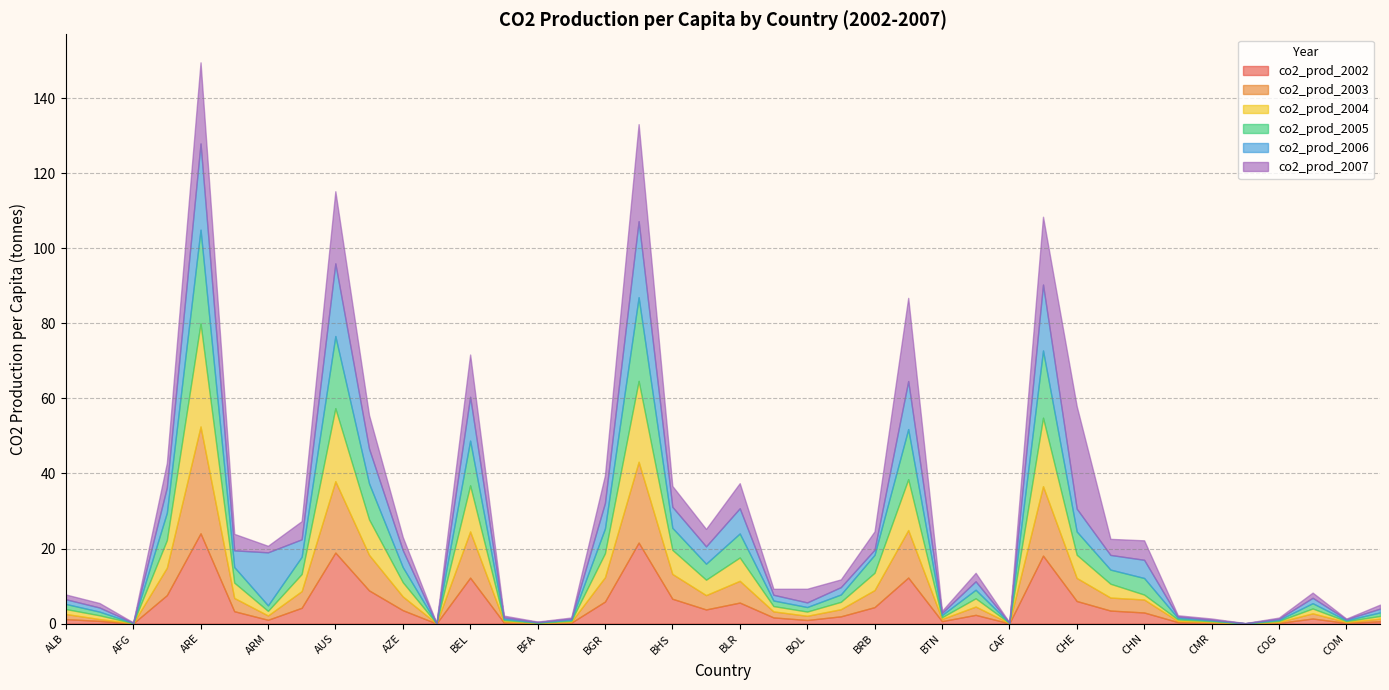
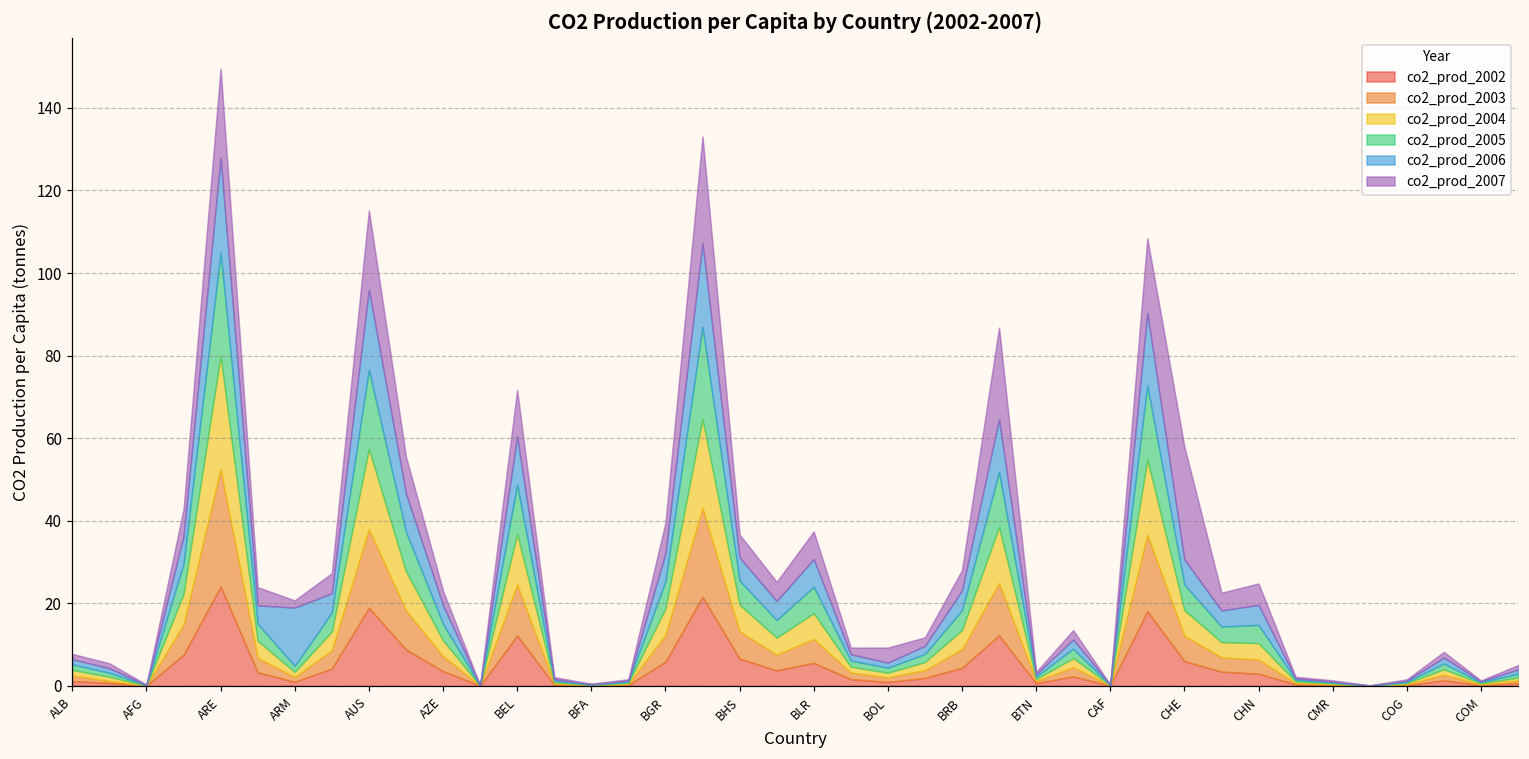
  {
    "co2_prod_2004": {
      "ALB": 1,
      "ARE": 27,
      "ARM": 1,
      "AUS": 19,
      "AZE": 4,
      "BEL": 12,
      "BGR": 6,
      "BHS": 6,
      "BLR": 6,
      "BOL": 1,
      "BRB": 5,
      "CHE": 6,
-     "CHN": 1
+     "CHN": 4
    },
    "co2_prod_2005": {
      "ALB": 1,
      "ARE": 25,
      "ARM": 1,
      "AUS": 19,
      "AZE": 4,
      "BEL": 12,
      "BGR": 7,
      "BHS": 6,
      "BLR": 6,
      "BOL": 1,
      "BRB": 5,
      "CHE": 6,
      "CHN": 4
    },
    "co2_prod_2006": {
      "ALB": 1,
      "ARE": 23,
      "ARM": 14,
      "AUS": 19,
      "AZE": 5,
      "BEL": 12,
      "BGR": 7,
      "BHS": 6,
      "BLR": 7,
      "BOL": 1,
-     "BRB": 1,
+     "BRB": 5,
      "CHE": 6,
      "CHN": 5
    },
    "co2_prod_2007": {
      "ALB": 1,
      "ARE": 22,
      "ARM": 2,
      "AUS": 19,
      "AZE": 3,
      "BEL": 11,
      "BGR": 7,
      "BHS": 6,
      "BLR": 7,
      "BOL": 4,
      "BRB": 5,
      "CHE": 27,
      "CHN": 5
    }
  }
